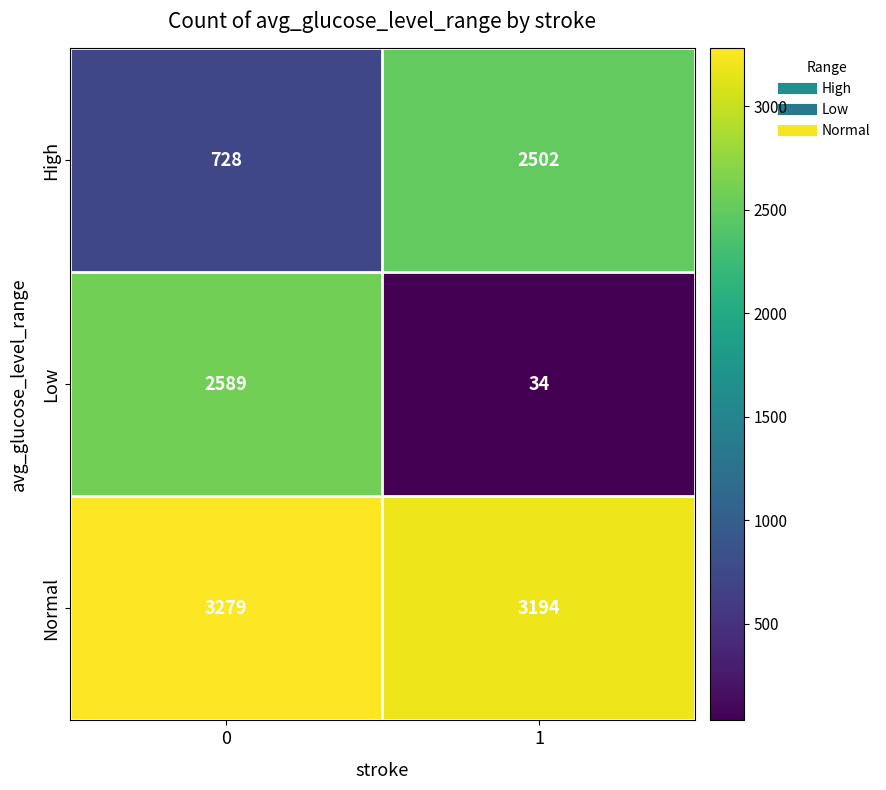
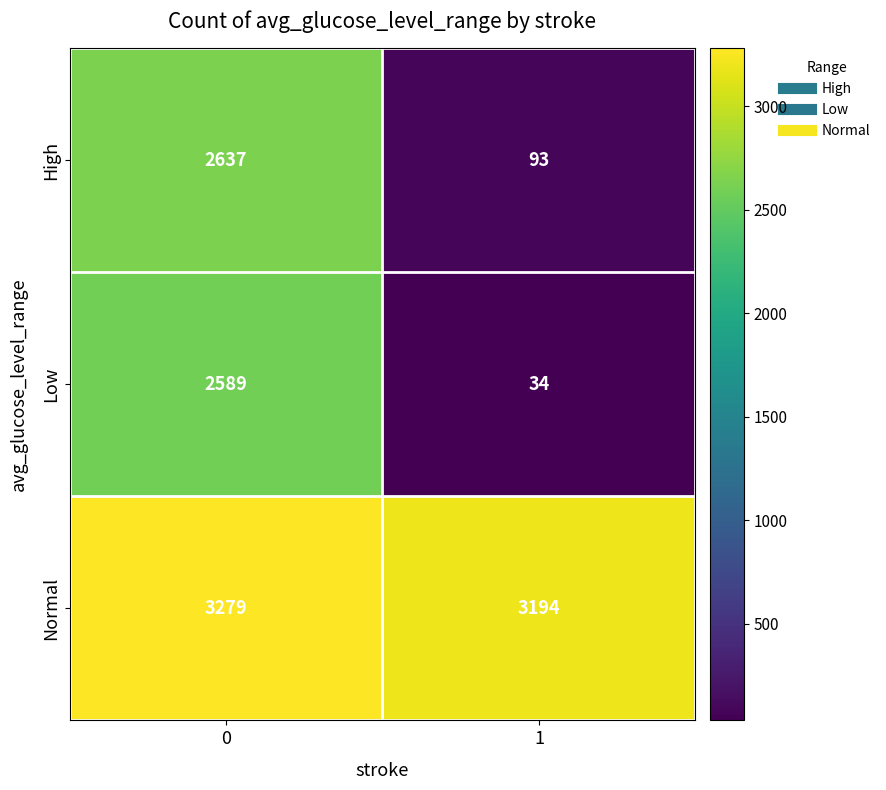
  {
    "High": {
-     "0": 728,
-     "1": 2502
+     "0": 2637,
+     "1": 93
    },
    "Low": {
      "0": 2589,
      "1": 34
    },
    "Normal": {
      "0": 3279,
      "1": 3194
    }
  }
